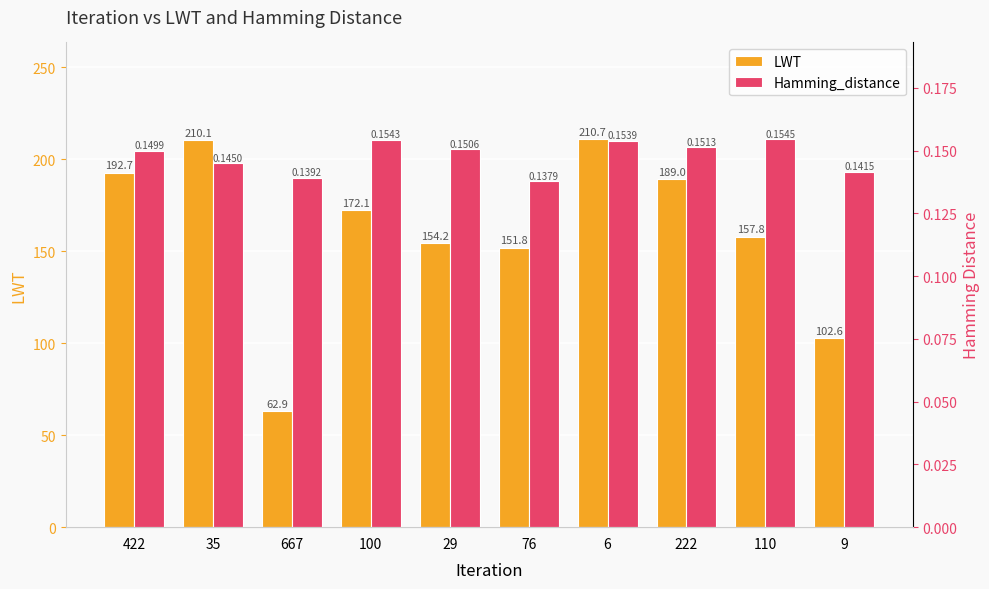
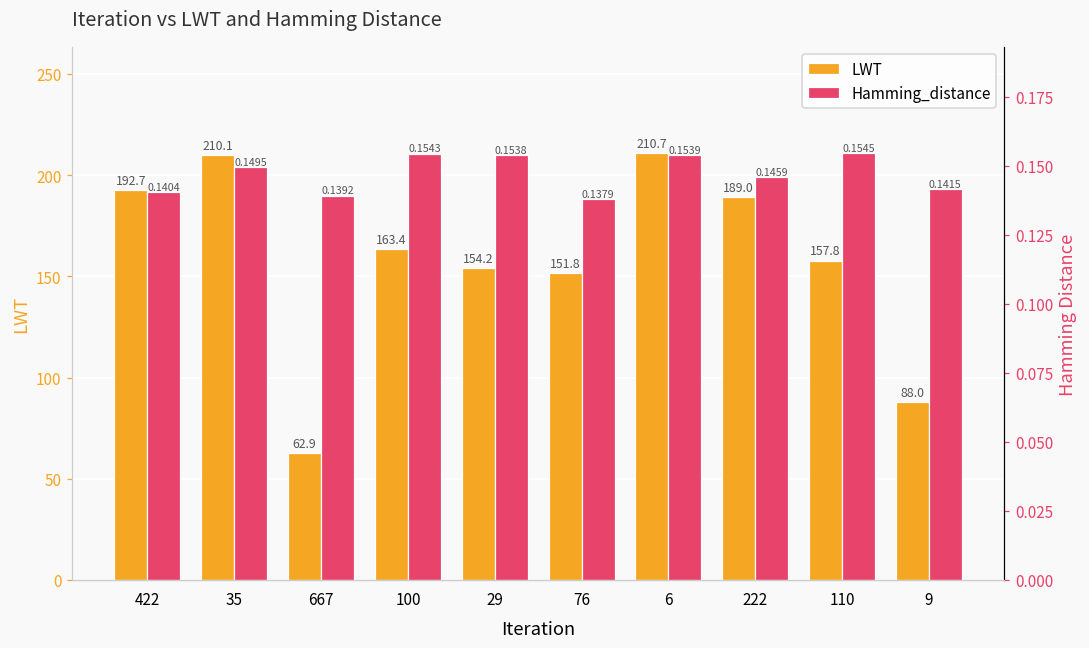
  {
    "LWT": {
      "422": 192.7,
      "35": 210.1,
      "667": 62.9,
-     "100": 172.1,
+     "100": 163.4,
      "29": 154.2,
      "76": 151.8,
      "6": 210.7,
      "222": 189.0,
      "110": 157.8,
-     "9": 102.6
+     "9": 88.0
    },
    "Hamming_distance": {
-     "422": 0.1499,
-     "35": 0.1450,
+     "422": 0.1404,
+     "35": 0.1495,
      "667": 0.1392,
      "100": 0.1543,
-     "29": 0.1506,
+     "29": 0.1538,
      "76": 0.1379,
      "6": 0.1539,
-     "222": 0.1513,
+     "222": 0.1459,
      "110": 0.1545,
      "9": 0.1415
    }
  }
